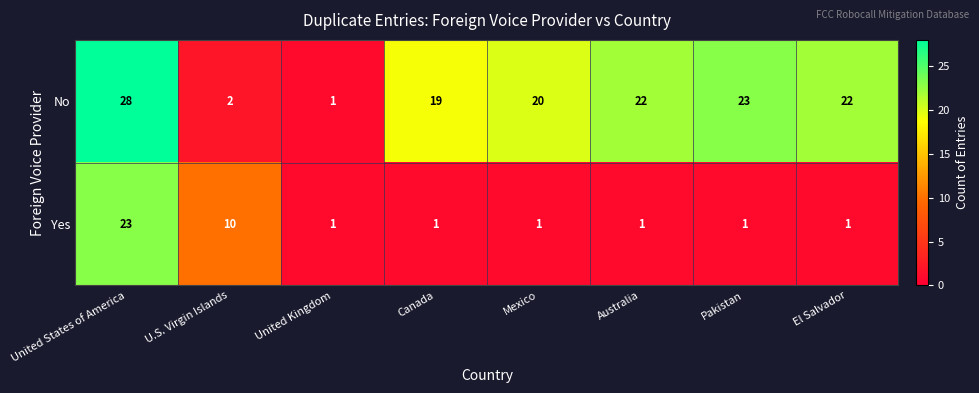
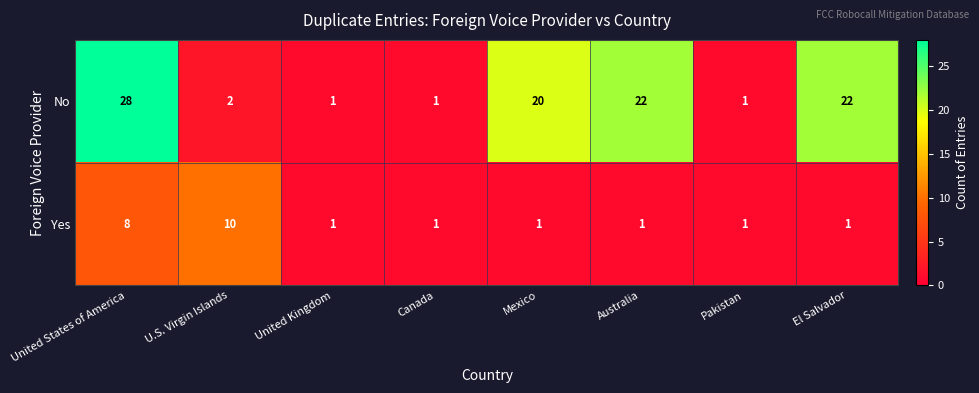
  {
    "No": {
      "United States of America": 28,
      "U.S. Virgin Islands": 2,
      "United Kingdom": 1,
-     "Canada": 19,
+     "Canada": 1,
      "Mexico": 20,
      "Australia": 22,
-     "Pakistan": 23,
+     "Pakistan": 1,
      "El Salvador": 22
    },
    "Yes": {
-     "United States of America": 23,
+     "United States of America": 8,
      "U.S. Virgin Islands": 10,
      "United Kingdom": 1,
      "Canada": 1,
      "Mexico": 1,
      "Australia": 1,
      "Pakistan": 1,
      "El Salvador": 1
    }
  }
